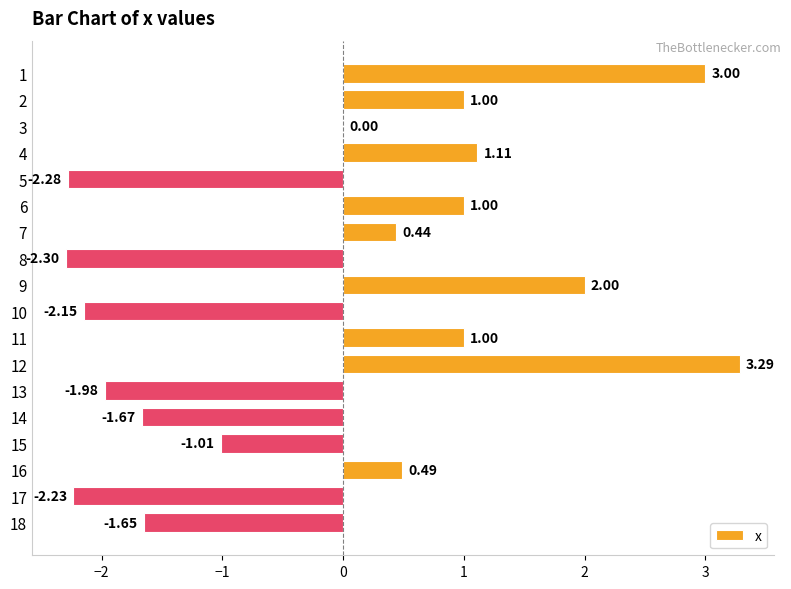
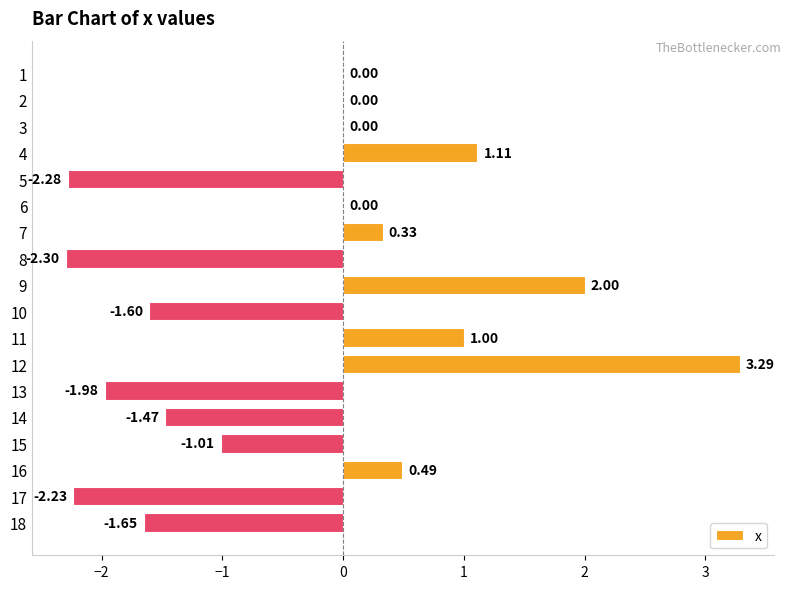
  {
-   "1": 3.00,
-   "2": 1.00,
+   "1": 0.00,
+   "2": 0.00,
    "3": 0.00,
    "4": 1.11,
    "5": -2.28,
-   "6": 1.00,
-   "7": 0.44,
+   "6": 0.00,
+   "7": 0.33,
    "8": -2.30,
    "9": 2.00,
-   "10": -2.15,
+   "10": -1.60,
    "11": 1.00,
    "12": 3.29,
    "13": -1.98,
-   "14": -1.67,
+   "14": -1.47,
    "15": -1.01,
    "16": 0.49,
    "17": -2.23,
    "18": -1.65
  }
